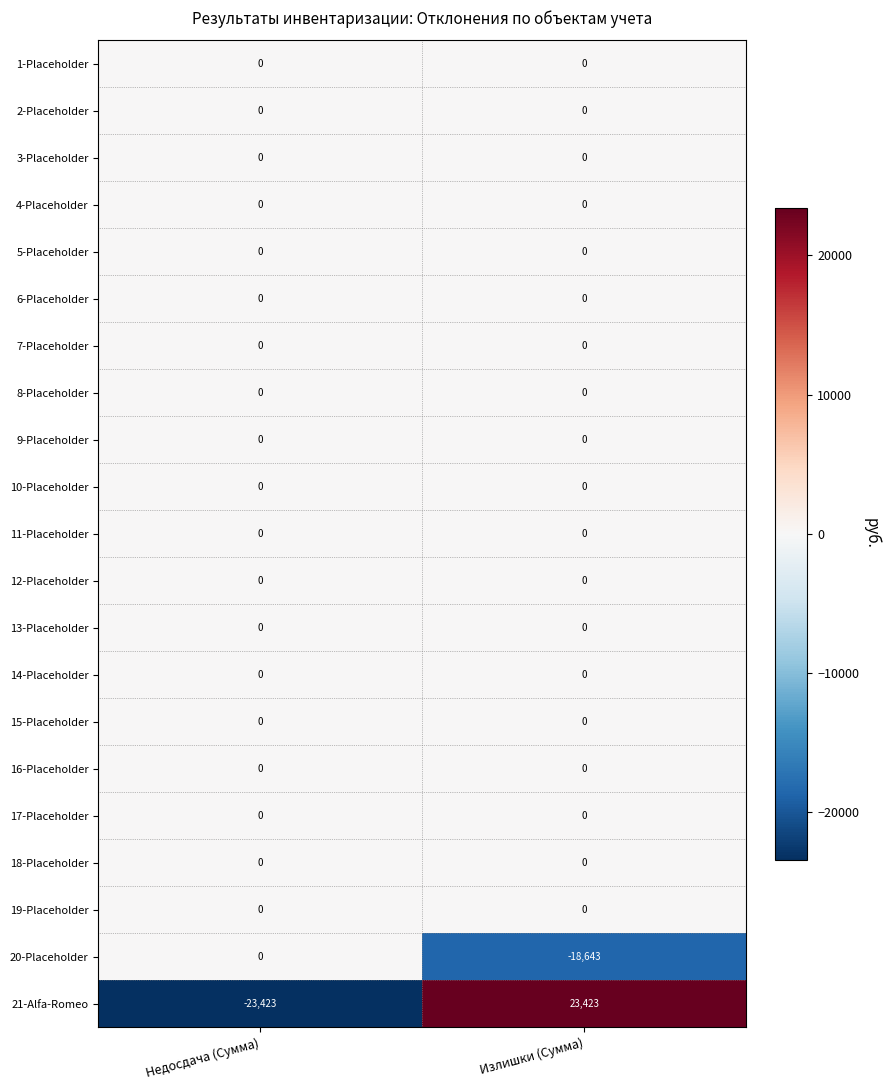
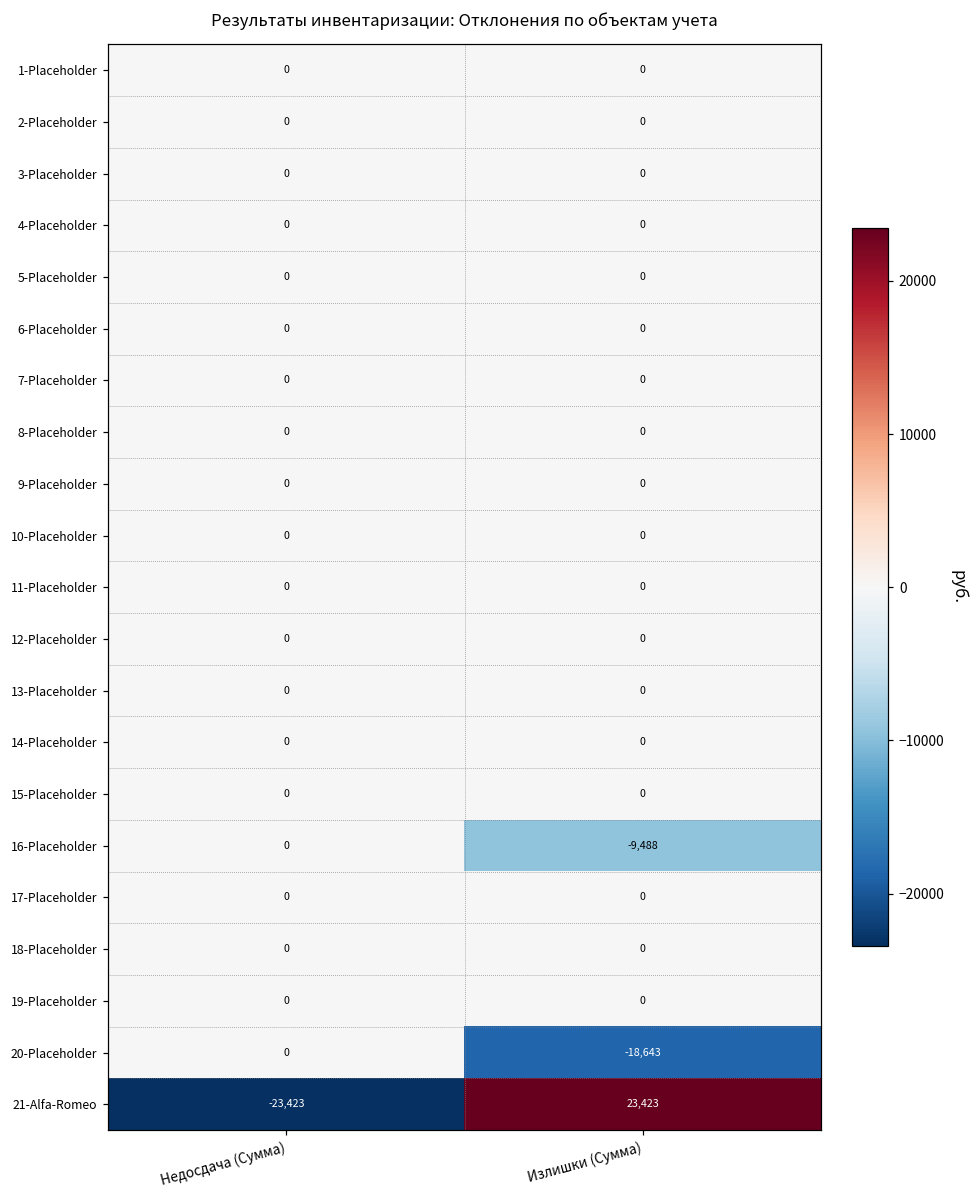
  {
    "1-Placeholder": {
      "Недосдача (Сумма)": "0",
      "Излишки (Сумма)": "0"
    },
    "2-Placeholder": {
      "Недосдача (Сумма)": "0",
      "Излишки (Сумма)": "0"
    },
    "3-Placeholder": {
      "Недосдача (Сумма)": "0",
      "Излишки (Сумма)": "0"
    },
    "4-Placeholder": {
      "Недосдача (Сумма)": "0",
      "Излишки (Сумма)": "0"
    },
    "5-Placeholder": {
      "Недосдача (Сумма)": "0",
      "Излишки (Сумма)": "0"
    },
    "6-Placeholder": {
      "Недосдача (Сумма)": "0",
      "Излишки (Сумма)": "0"
    },
    "7-Placeholder": {
      "Недосдача (Сумма)": "0",
      "Излишки (Сумма)": "0"
    },
    "8-Placeholder": {
      "Недосдача (Сумма)": "0",
      "Излишки (Сумма)": "0"
    },
    "9-Placeholder": {
      "Недосдача (Сумма)": "0",
      "Излишки (Сумма)": "0"
    },
    "10-Placeholder": {
      "Недосдача (Сумма)": "0",
      "Излишки (Сумма)": "0"
    },
    "11-Placeholder": {
      "Недосдача (Сумма)": "0",
      "Излишки (Сумма)": "0"
    },
    "12-Placeholder": {
      "Недосдача (Сумма)": "0",
      "Излишки (Сумма)": "0"
    },
    "13-Placeholder": {
      "Недосдача (Сумма)": "0",
      "Излишки (Сумма)": "0"
    },
    "14-Placeholder": {
      "Недосдача (Сумма)": "0",
      "Излишки (Сумма)": "0"
    },
    "15-Placeholder": {
      "Недосдача (Сумма)": "0",
      "Излишки (Сумма)": "0"
    },
    "16-Placeholder": {
      "Недосдача (Сумма)": "0",
-     "Излишки (Сумма)": "0"
+     "Излишки (Сумма)": "-9,488"
    },
    "17-Placeholder": {
      "Недосдача (Сумма)": "0",
      "Излишки (Сумма)": "0"
    },
    "18-Placeholder": {
      "Недосдача (Сумма)": "0",
      "Излишки (Сумма)": "0"
    },
    "19-Placeholder": {
      "Недосдача (Сумма)": "0",
      "Излишки (Сумма)": "0"
    },
    "20-Placeholder": {
      "Недосдача (Сумма)": "0",
      "Излишки (Сумма)": "-18,643"
    },
    "21-Alfa-Romeo": {
      "Недосдача (Сумма)": "-23,423",
      "Излишки (Сумма)": "23,423"
    }
  }
